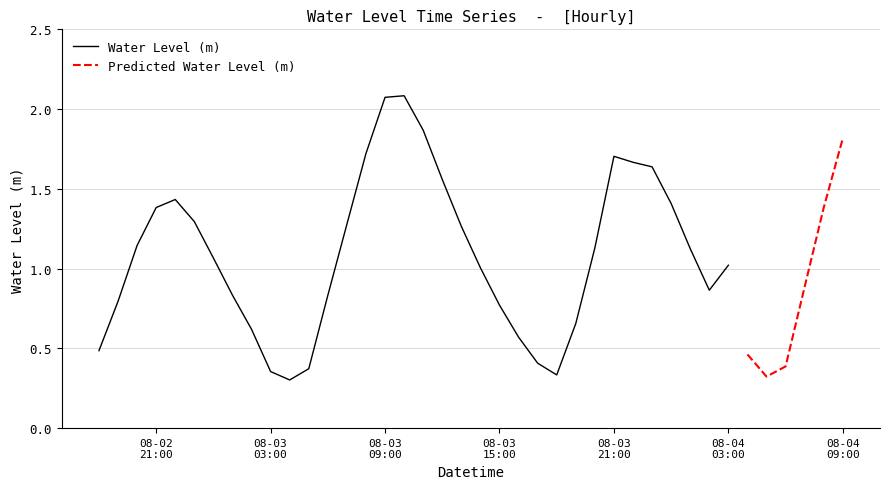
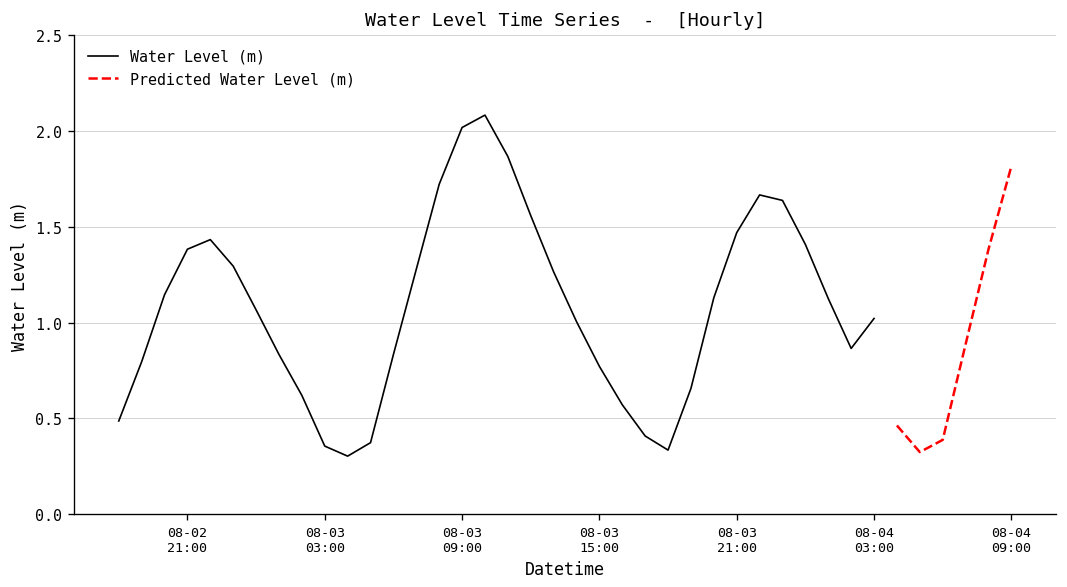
  {
    "Water Level (m)": {
      "08-02 21:00": 1.38,
      "08-03 03:00": 0.35,
-     "08-03 09:00": 2.07,
+     "08-03 09:00": 2.02,
      "08-03 15:00": 0.77,
-     "08-03 21:00": 1.70,
+     "08-03 21:00": 1.47,
      "08-04 03:00": 1.02
    },
    "Predicted Water Level (m)": {
      "08-04 09:00": 1.82
    }
  }
